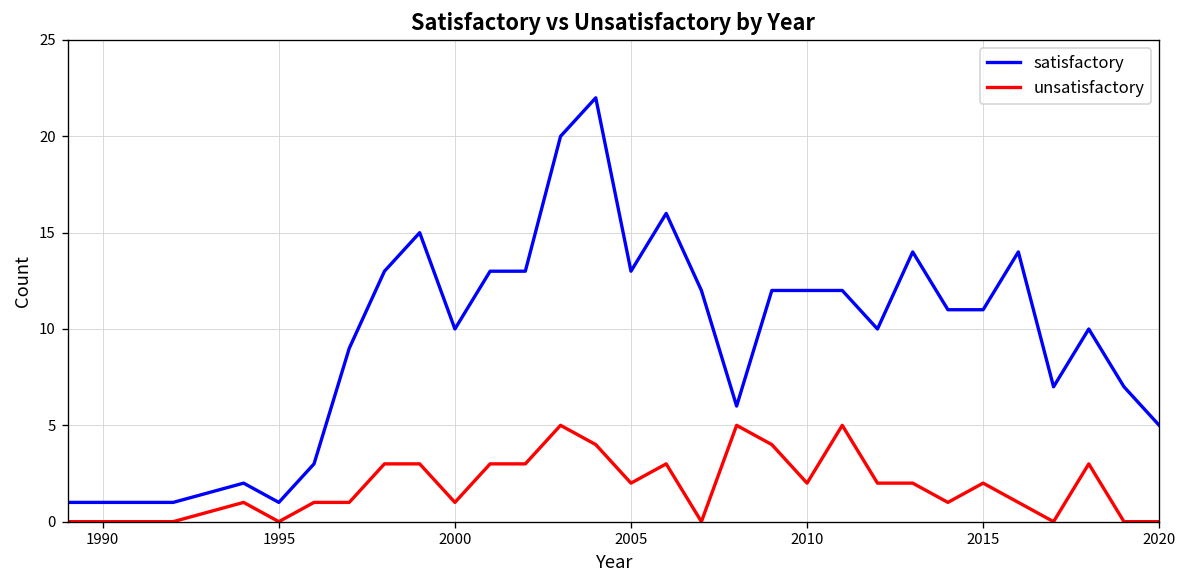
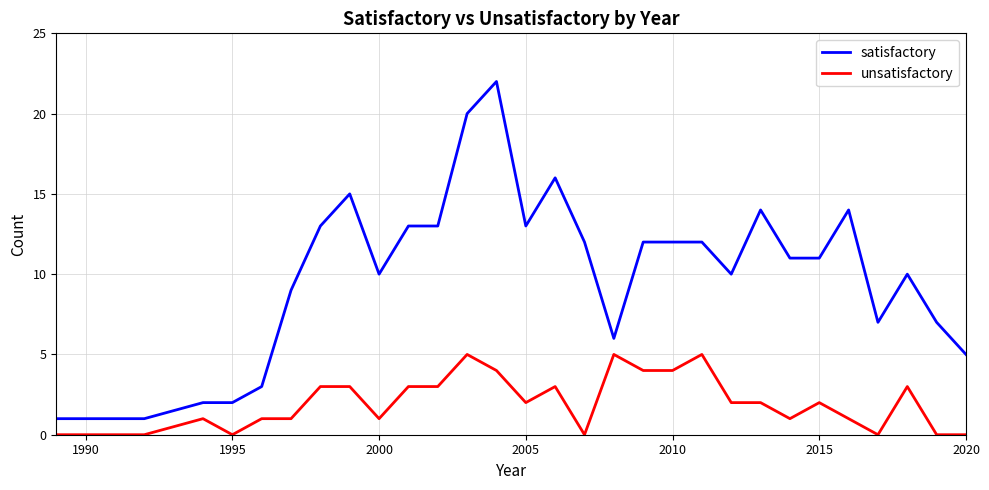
  {
    "satisfactory": {
-     "1995": 1,
+     "1995": 2,
      "2000": 10,
      "2005": 13,
      "2010": 12,
      "2015": 11,
      "2020": 5
    },
    "unsatisfactory": {
      "1995": 0,
      "2000": 1,
      "2005": 2,
-     "2010": 2,
+     "2010": 4,
      "2015": 2,
      "2020": 0
    }
  }
